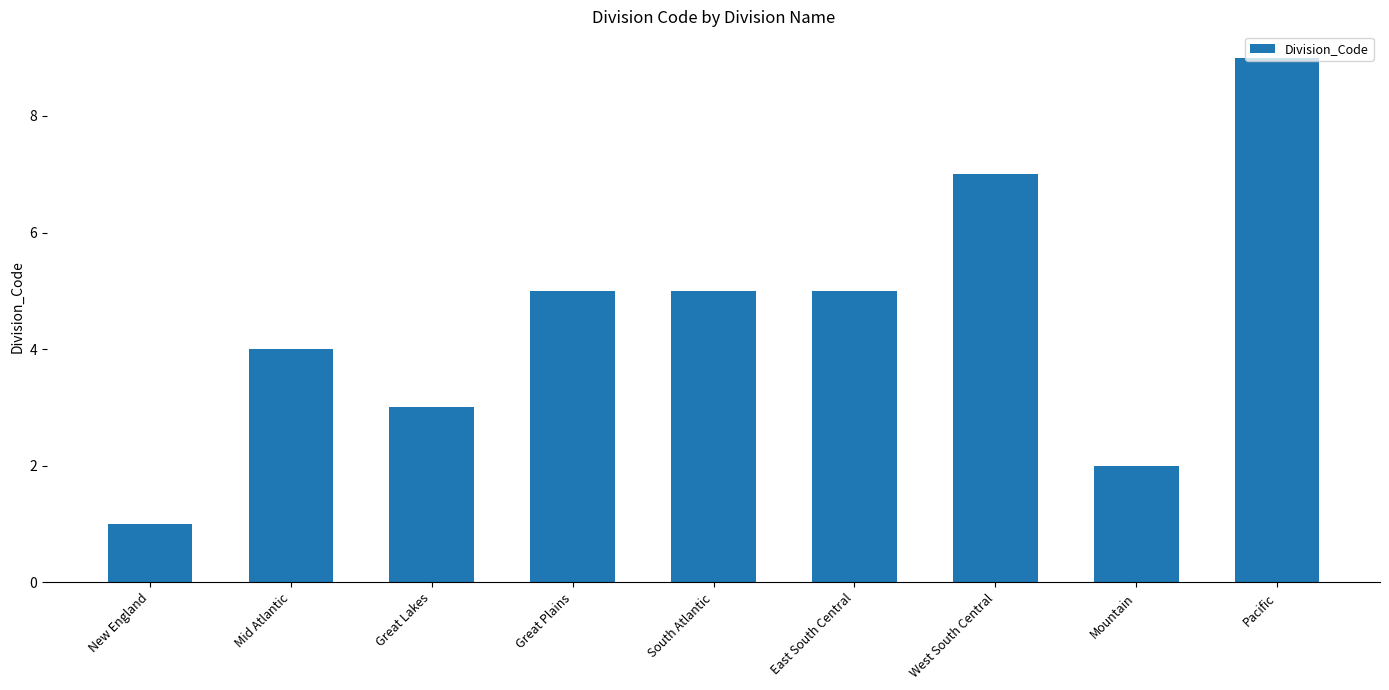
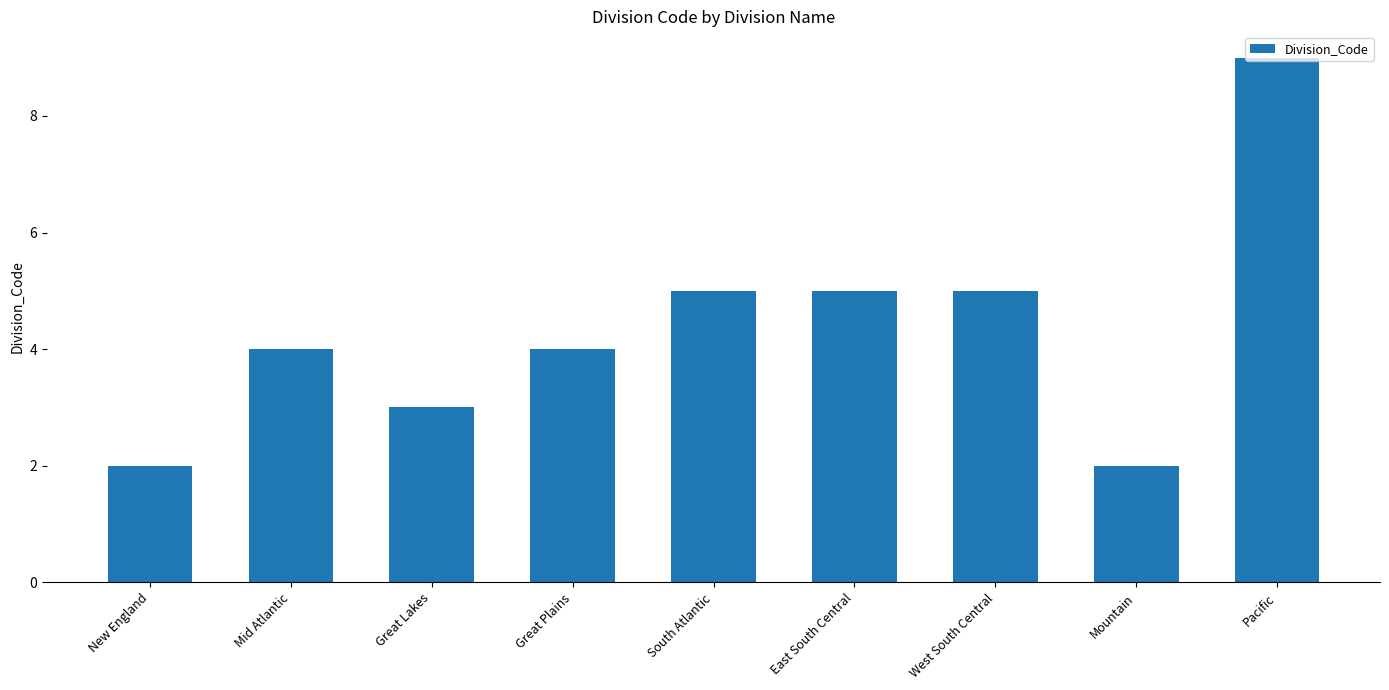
  {
-   "New England": 1,
+   "New England": 2,
    "Mid Atlantic": 4,
    "Great Lakes": 3,
-   "Great Plains": 5,
+   "Great Plains": 4,
    "South Atlantic": 5,
    "East South Central": 5,
-   "West South Central": 7,
+   "West South Central": 5,
    "Mountain": 2
  }
